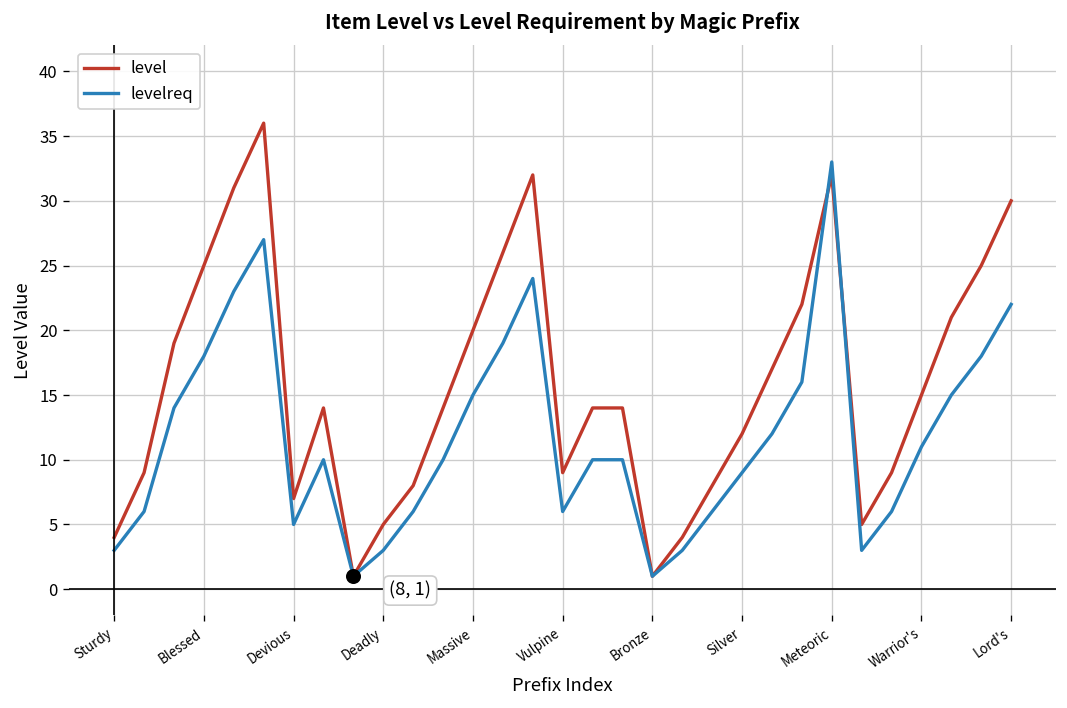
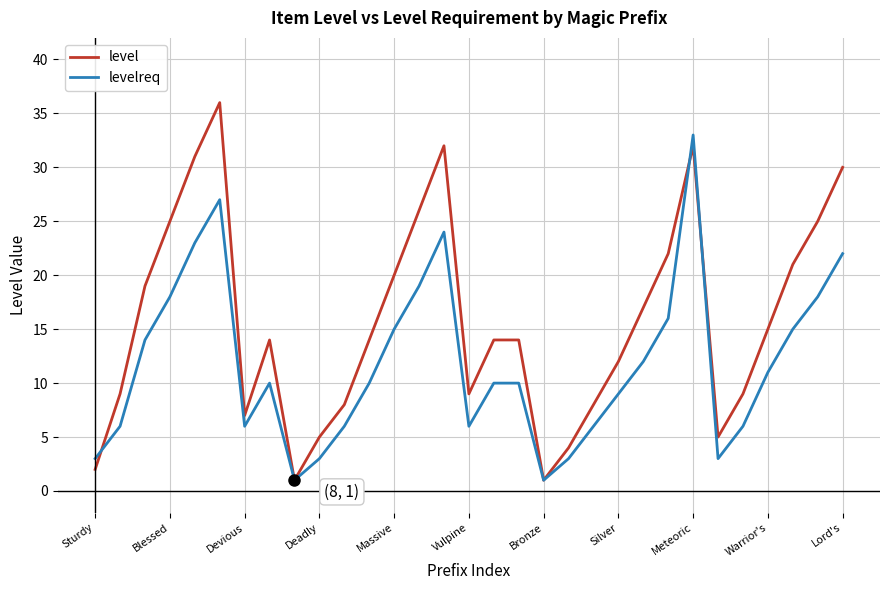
  {
    "level": {
-     "Sturdy": 4,
+     "Sturdy": 2,
      "Blessed": 25,
      "Devious": 7,
      "Deadly": 5,
      "Massive": 20,
      "Vulpine": 9,
      "Silver": 12,
      "Meteoric": 32,
      "Warrior's": 15,
      "Lord's": 30
    },
    "levelreq": {
      "Sturdy": 3,
      "Blessed": 18,
-     "Devious": 5,
+     "Devious": 6,
      "Deadly": 3,
      "Massive": 15,
      "Vulpine": 6,
      "Silver": 9,
      "Meteoric": 33,
      "Warrior's": 11,
      "Lord's": 22
    }
  }
